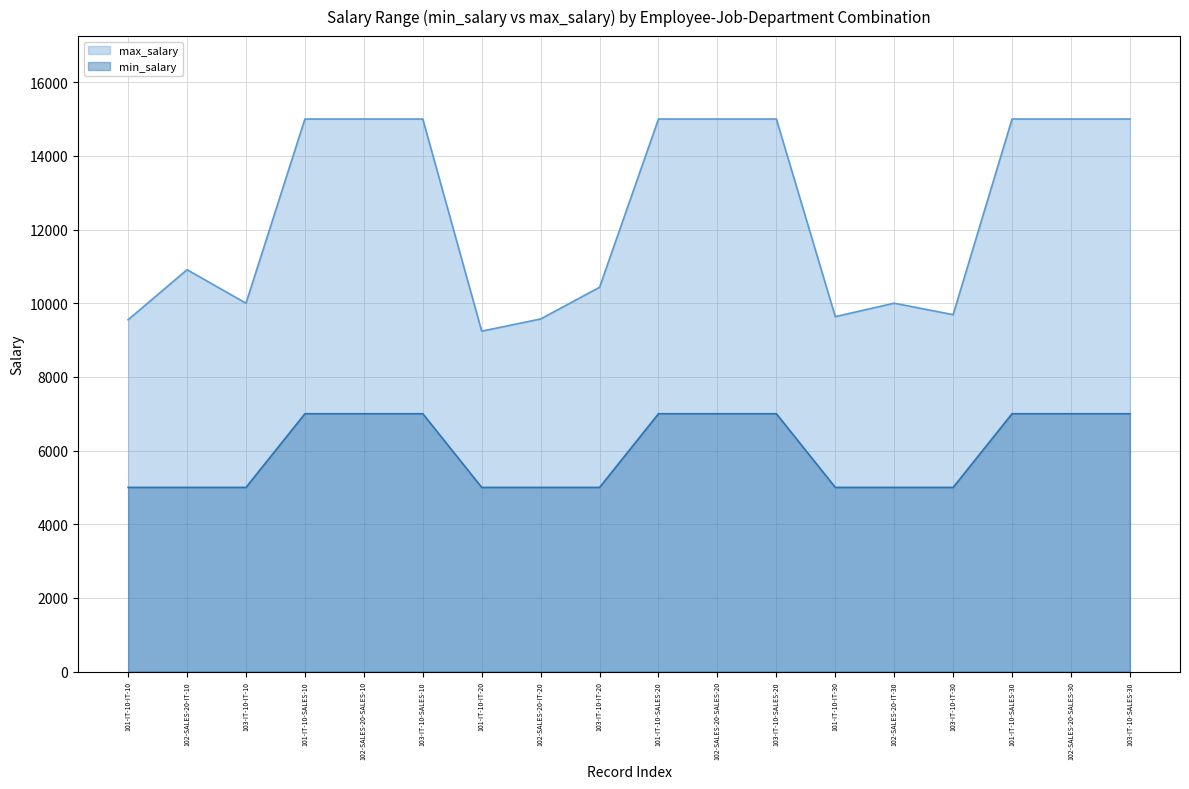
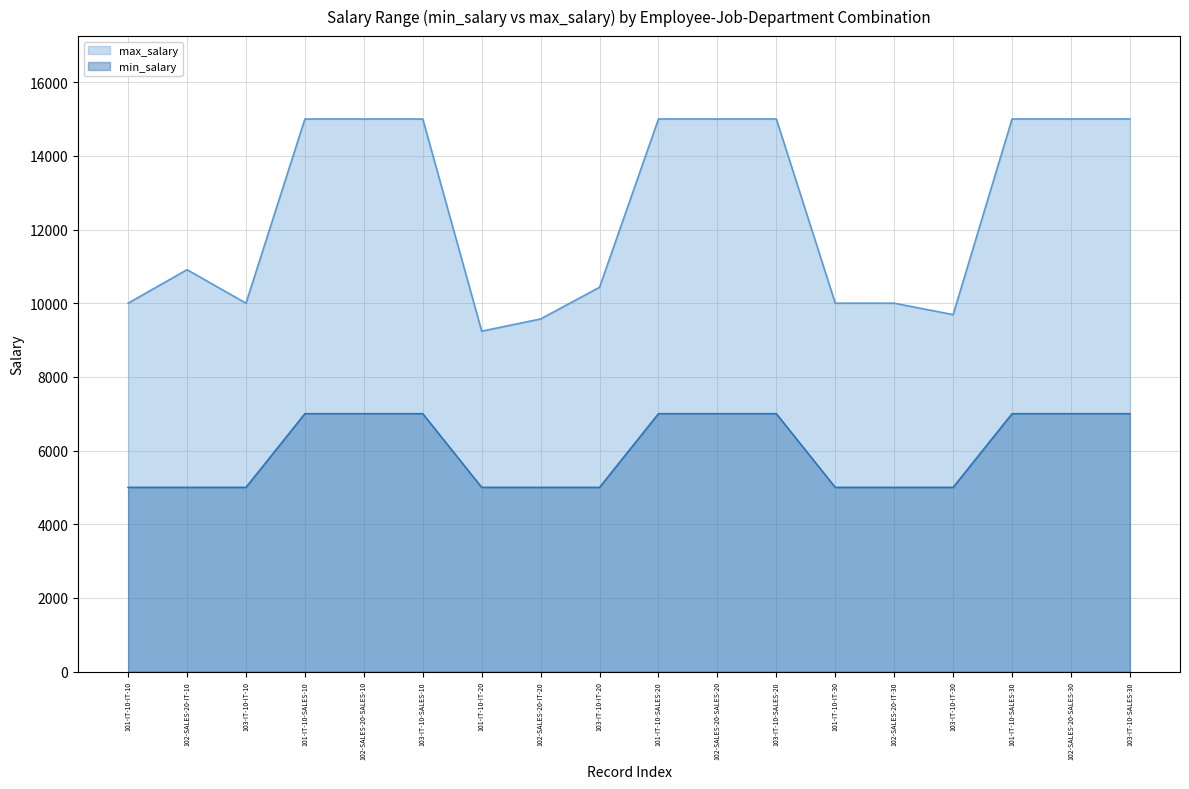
  {
    "max_salary": {
-     "101-IT-10-IT-10": 9600,
+     "101-IT-10-IT-10": 10000,
      "102-SALES-20-IT-10": 10900,
      "103-IT-10-IT-10": 10000,
      "101-IT-10-SALES-10": 15000,
      "102-SALES-20-SALES-10": 15000,
      "103-IT-10-SALES-10": 15000,
      "101-IT-10-IT-20": 9200,
      "102-SALES-20-IT-20": 9600,
      "103-IT-10-IT-20": 10400,
      "101-IT-10-SALES-20": 15000,
      "102-SALES-20-SALES-20": 15000,
      "103-IT-10-SALES-20": 15000,
-     "101-IT-10-IT-30": 9600,
+     "101-IT-10-IT-30": 10000,
      "102-SALES-20-IT-30": 10000,
      "103-IT-10-IT-30": 9700,
      "101-IT-10-SALES-30": 15000,
      "102-SALES-20-SALES-30": 15000,
      "103-IT-10-SALES-30": 15000
    },
    "min_salary": {
      "101-IT-10-IT-10": 5000,
      "102-SALES-20-IT-10": 5000,
      "103-IT-10-IT-10": 5000,
      "101-IT-10-SALES-10": 7000,
      "102-SALES-20-SALES-10": 7000,
      "103-IT-10-SALES-10": 7000,
      "101-IT-10-IT-20": 5000,
      "102-SALES-20-IT-20": 5000,
      "103-IT-10-IT-20": 5000,
      "101-IT-10-SALES-20": 7000,
      "102-SALES-20-SALES-20": 7000,
      "103-IT-10-SALES-20": 7000,
      "101-IT-10-IT-30": 5000,
      "102-SALES-20-IT-30": 5000,
      "103-IT-10-IT-30": 5000,
      "101-IT-10-SALES-30": 7000,
      "102-SALES-20-SALES-30": 7000,
      "103-IT-10-SALES-30": 7000
    }
  }
